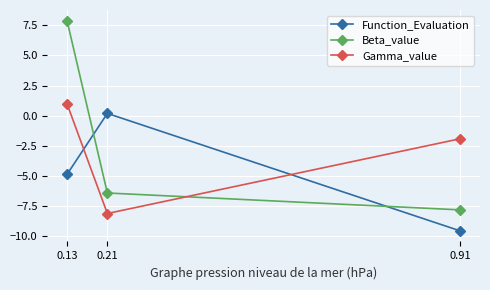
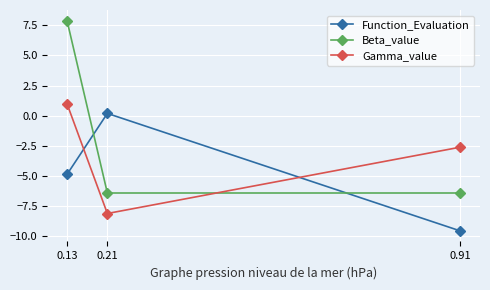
  {
    "Function_Evaluation": {
      "0.13": -4.9,
      "0.21": 0.2,
      "0.91": -9.5
    },
    "Beta_value": {
      "0.13": 7.9,
      "0.21": -6.4,
-     "0.91": -7.8
+     "0.91": -6.4
    },
    "Gamma_value": {
      "0.13": 1.0,
      "0.21": -8.1,
-     "0.91": -1.9
+     "0.91": -2.6
    }
  }
